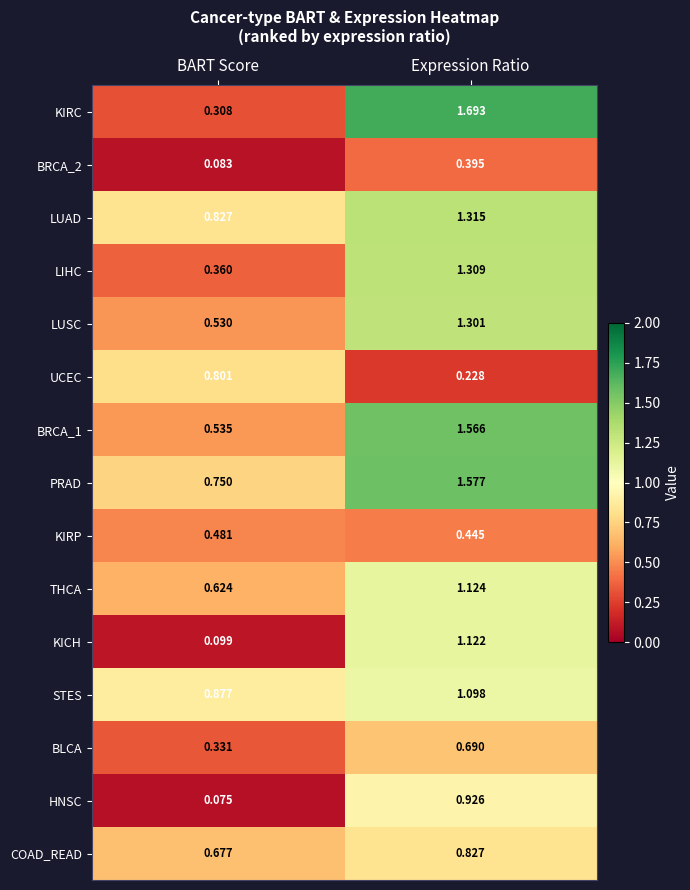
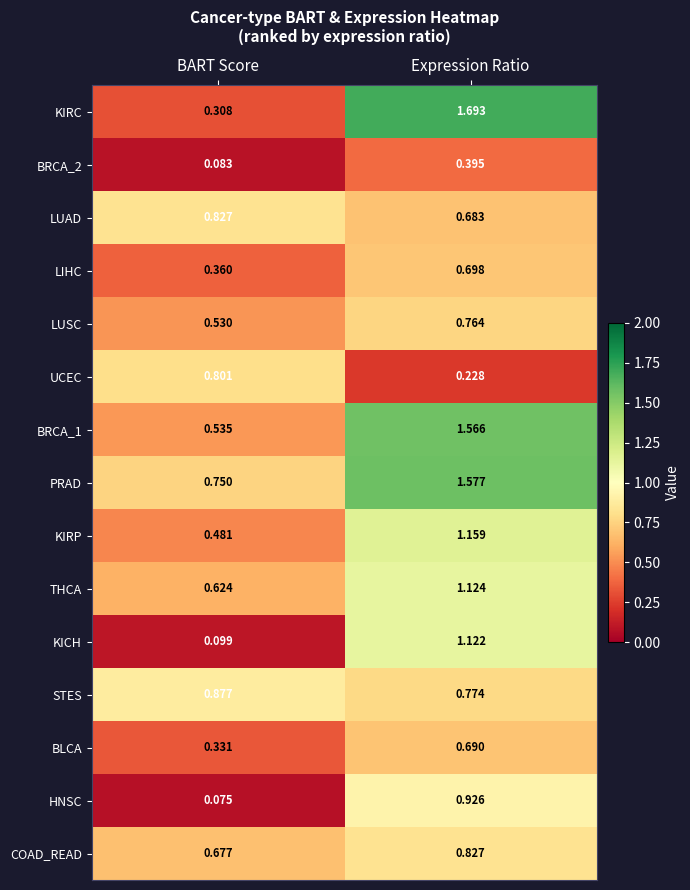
  {
    "KIRC": {
      "BART Score": 0.308,
      "Expression Ratio": 1.693
    },
    "BRCA_2": {
      "BART Score": 0.083,
      "Expression Ratio": 0.395
    },
    "LUAD": {
      "BART Score": 0.827,
-     "Expression Ratio": 1.315
+     "Expression Ratio": 0.683
    },
    "LIHC": {
      "BART Score": 0.360,
-     "Expression Ratio": 1.309
+     "Expression Ratio": 0.698
    },
    "LUSC": {
      "BART Score": 0.530,
-     "Expression Ratio": 1.301
+     "Expression Ratio": 0.764
    },
    "UCEC": {
      "BART Score": 0.801,
      "Expression Ratio": 0.228
    },
    "BRCA_1": {
      "BART Score": 0.535,
      "Expression Ratio": 1.566
    },
    "PRAD": {
      "BART Score": 0.750,
      "Expression Ratio": 1.577
    },
    "KIRP": {
      "BART Score": 0.481,
-     "Expression Ratio": 0.445
+     "Expression Ratio": 1.159
    },
    "THCA": {
      "BART Score": 0.624,
      "Expression Ratio": 1.124
    },
    "KICH": {
      "BART Score": 0.099,
      "Expression Ratio": 1.122
    },
    "STES": {
      "BART Score": 0.877,
-     "Expression Ratio": 1.098
+     "Expression Ratio": 0.774
    },
    "BLCA": {
      "BART Score": 0.331,
      "Expression Ratio": 0.690
    },
    "HNSC": {
      "BART Score": 0.075,
      "Expression Ratio": 0.926
    },
    "COAD_READ": {
      "BART Score": 0.677,
      "Expression Ratio": 0.827
    }
  }
